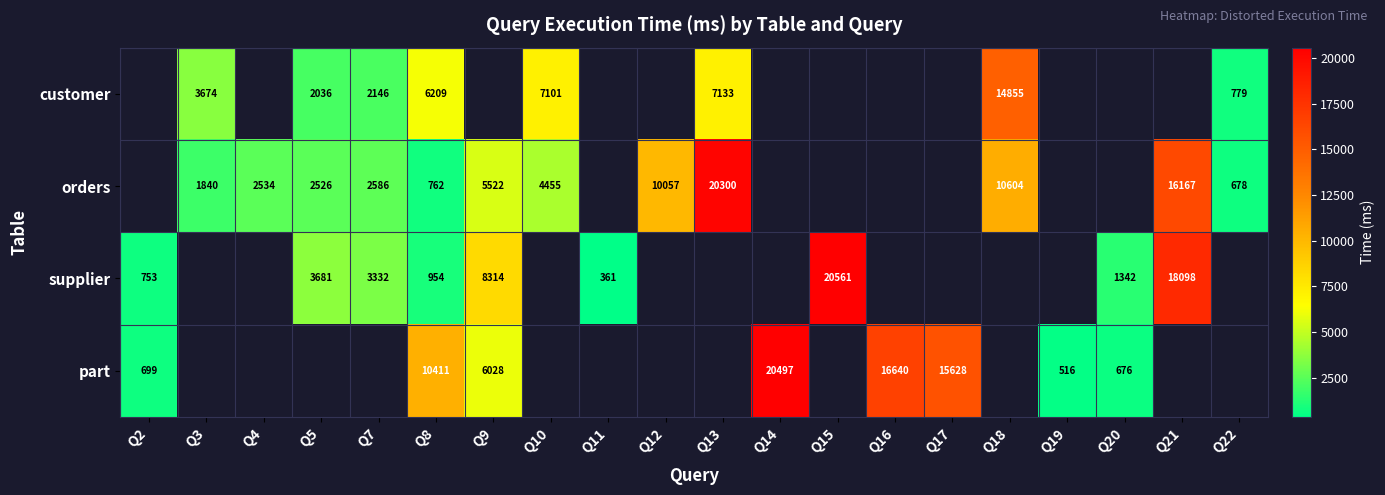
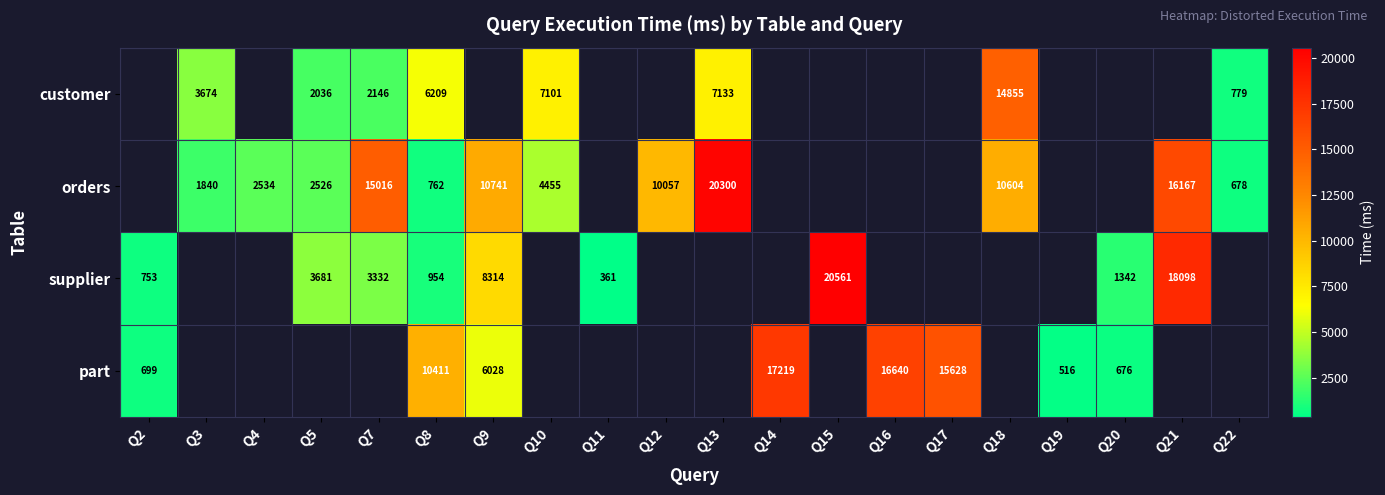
  {
    "customer": {
      "Q3": 3674,
      "Q5": 2036,
      "Q7": 2146,
      "Q8": 6209,
      "Q10": 7101,
      "Q13": 7133,
      "Q18": 14855,
      "Q22": 779
    },
    "orders": {
      "Q3": 1840,
      "Q4": 2534,
      "Q5": 2526,
-     "Q7": 2586,
+     "Q7": 15016,
      "Q8": 762,
-     "Q9": 5522,
+     "Q9": 10741,
      "Q10": 4455,
      "Q12": 10057,
      "Q13": 20300,
      "Q18": 10604,
      "Q21": 16167,
      "Q22": 678
    },
    "supplier": {
      "Q2": 753,
      "Q5": 3681,
      "Q7": 3332,
      "Q8": 954,
      "Q9": 8314,
      "Q11": 361,
      "Q15": 20561,
      "Q20": 1342,
      "Q21": 18098
    },
    "part": {
      "Q2": 699,
      "Q8": 10411,
      "Q9": 6028,
-     "Q14": 20497,
+     "Q14": 17219,
      "Q16": 16640,
      "Q17": 15628,
      "Q19": 516,
      "Q20": 676
    }
  }
